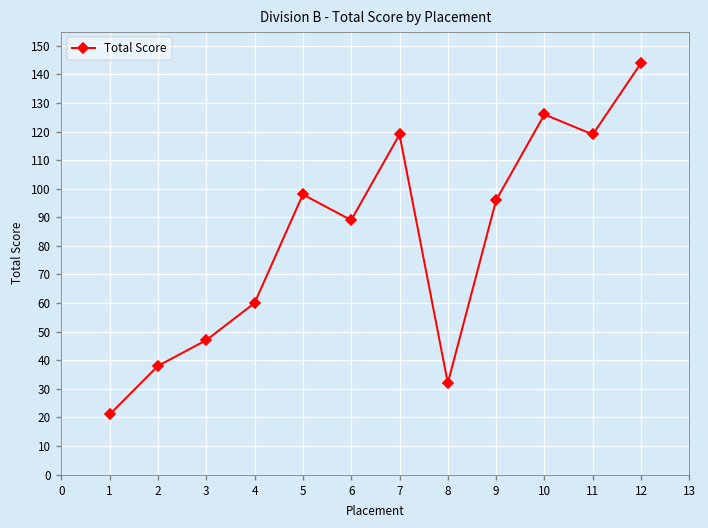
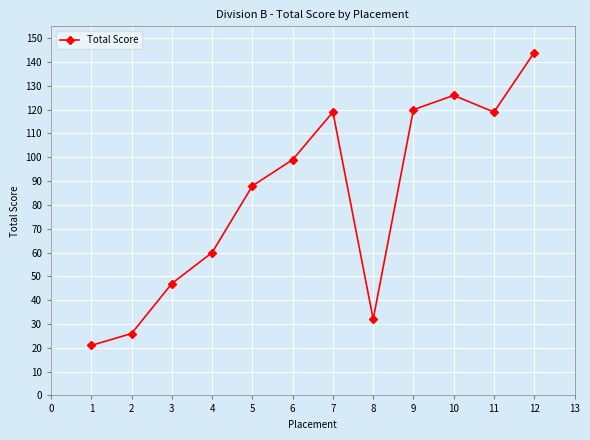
  {
    "1": 21,
-   "2": 38,
+   "2": 26,
    "3": 47,
    "4": 60,
-   "5": 98,
-   "6": 89,
+   "5": 88,
+   "6": 99,
    "7": 119,
    "8": 32,
-   "9": 96,
+   "9": 120,
    "10": 126,
    "11": 119,
    "12": 144
  }
